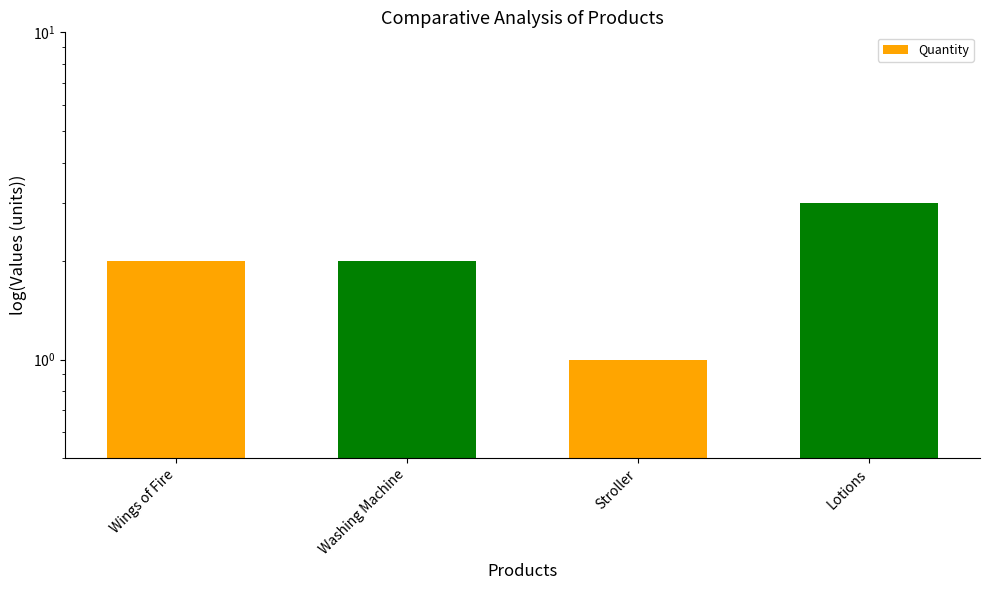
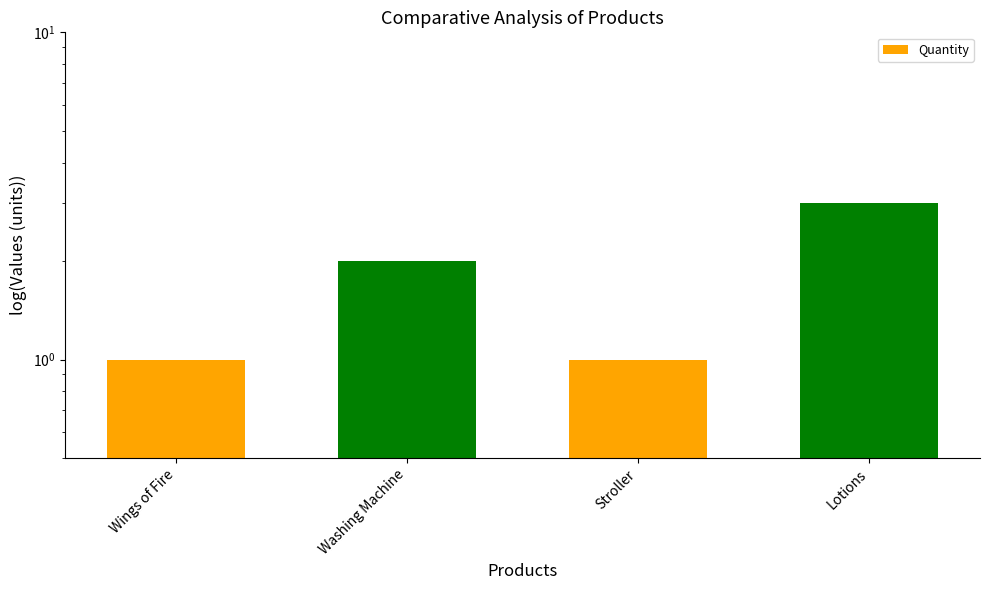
  {
-   "Wings of Fire": 2,
+   "Wings of Fire": 1,
    "Washing Machine": 2,
    "Stroller": 1,
    "Lotions": 3
  }
